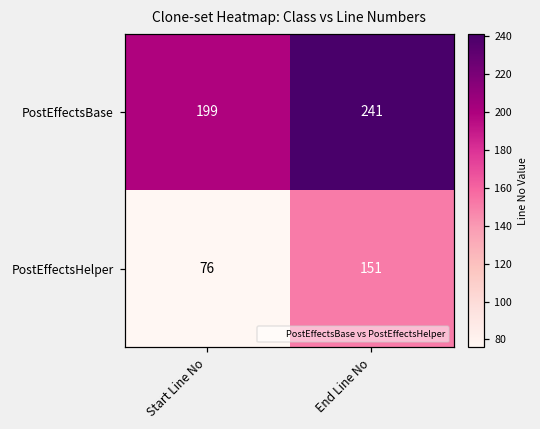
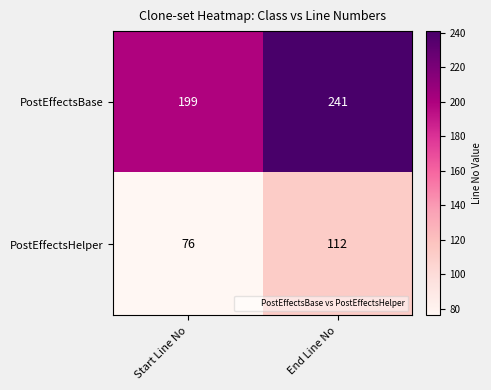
  {
    "PostEffectsBase": {
      "Start Line No": 199,
      "End Line No": 241
    },
    "PostEffectsHelper": {
      "Start Line No": 76,
-     "End Line No": 151
+     "End Line No": 112
    }
  }
